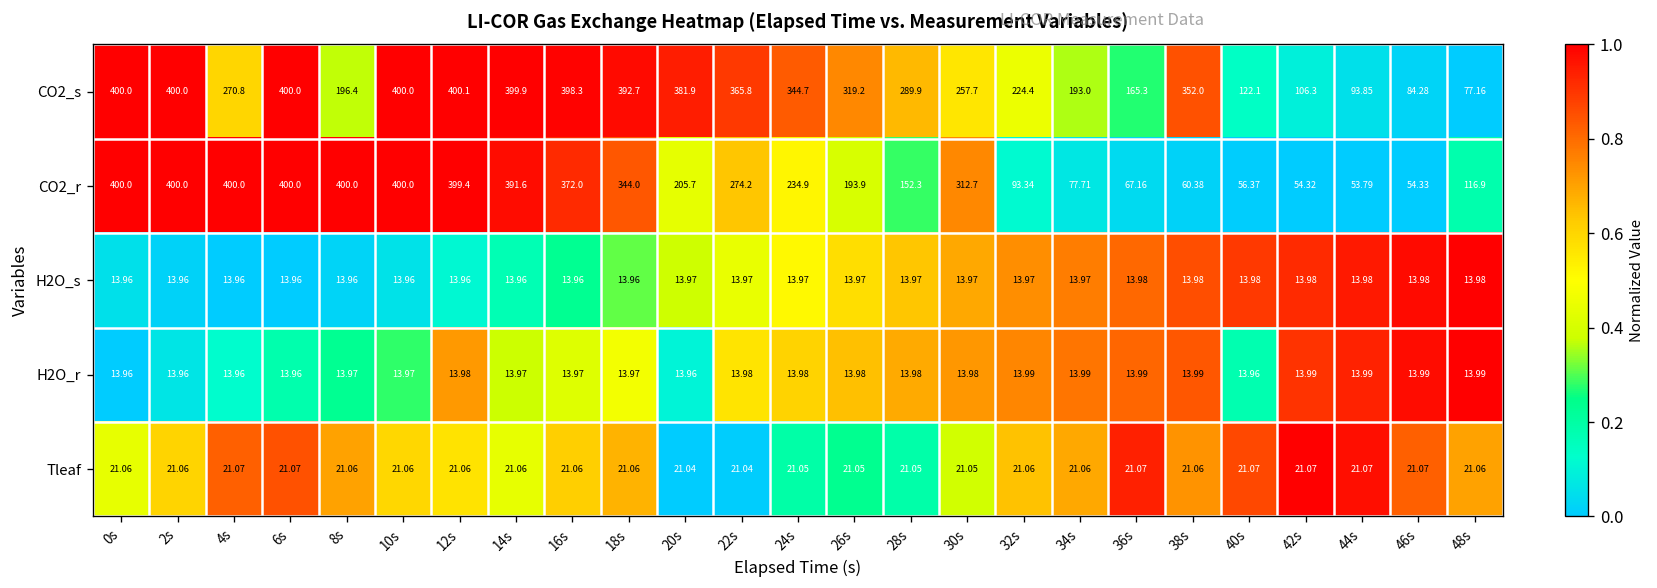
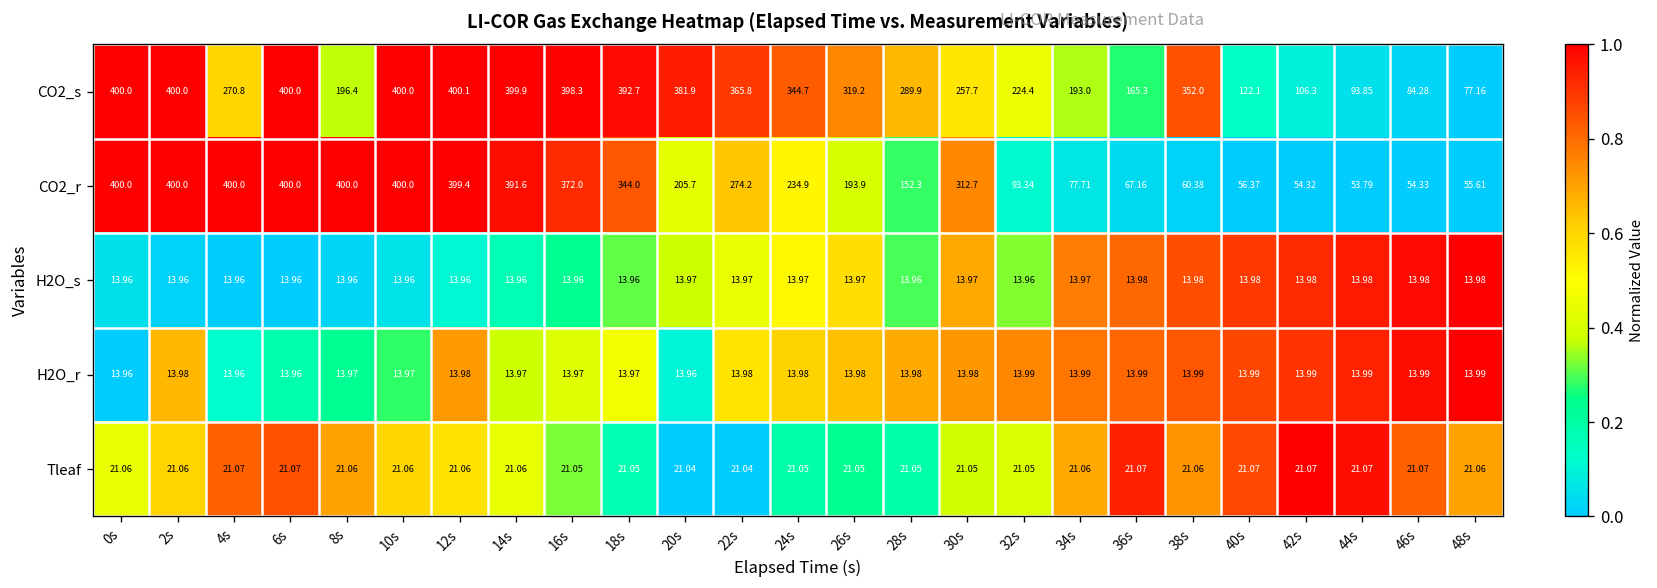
  {
    "CO2_s": {
      "0s": 400.0,
      "2s": 400.0,
      "4s": 270.8,
      "6s": 400.0,
      "8s": 196.4,
      "10s": 400.0,
      "12s": 400.1,
      "14s": 399.9,
      "16s": 398.3,
      "18s": 392.7,
      "20s": 381.9,
      "22s": 365.8,
      "24s": 344.7,
      "26s": 319.2,
      "28s": 289.9,
      "30s": 257.7,
      "32s": 224.4,
      "34s": 193.0,
      "36s": 165.3,
      "38s": 352.0,
      "40s": 122.1,
      "42s": 106.3,
      "44s": 93.85,
      "46s": 84.28,
      "48s": 77.16
    },
    "CO2_r": {
      "0s": 400.0,
      "2s": 400.0,
      "4s": 400.0,
      "6s": 400.0,
      "8s": 400.0,
      "10s": 400.0,
      "12s": 399.4,
      "14s": 391.6,
      "16s": 372.0,
      "18s": 344.0,
      "20s": 205.7,
      "22s": 274.2,
      "24s": 234.9,
      "26s": 193.9,
      "28s": 152.3,
      "30s": 312.7,
      "32s": 93.34,
      "34s": 77.71,
      "36s": 67.16,
      "38s": 60.38,
      "40s": 56.37,
      "42s": 54.32,
      "44s": 53.79,
      "46s": 54.33,
-     "48s": 116.9
+     "48s": 55.61
    },
    "H2O_s": {
      "0s": 13.96,
      "2s": 13.96,
      "4s": 13.96,
      "6s": 13.96,
      "8s": 13.96,
      "10s": 13.96,
      "12s": 13.96,
      "14s": 13.96,
      "16s": 13.96,
      "18s": 13.96,
      "20s": 13.97,
      "22s": 13.97,
      "24s": 13.97,
      "26s": 13.97,
-     "28s": 13.97,
+     "28s": 13.96,
      "30s": 13.97,
-     "32s": 13.97,
+     "32s": 13.96,
      "34s": 13.97,
      "36s": 13.98,
      "38s": 13.98,
      "40s": 13.98,
      "42s": 13.98,
      "44s": 13.98,
      "46s": 13.98,
      "48s": 13.98
    },
    "H2O_r": {
      "0s": 13.96,
-     "2s": 13.96,
+     "2s": 13.98,
      "4s": 13.96,
      "6s": 13.96,
      "8s": 13.97,
      "10s": 13.97,
      "12s": 13.98,
      "14s": 13.97,
      "16s": 13.97,
      "18s": 13.97,
      "20s": 13.96,
      "22s": 13.98,
      "24s": 13.98,
      "26s": 13.98,
      "28s": 13.98,
      "30s": 13.98,
      "32s": 13.99,
      "34s": 13.99,
      "36s": 13.99,
      "38s": 13.99,
-     "40s": 13.96,
+     "40s": 13.99,
      "42s": 13.99,
      "44s": 13.99,
      "46s": 13.99,
      "48s": 13.99
    },
    "Tleaf": {
      "0s": 21.06,
      "2s": 21.06,
      "4s": 21.07,
      "6s": 21.07,
      "8s": 21.06,
      "10s": 21.06,
      "12s": 21.06,
      "14s": 21.06,
-     "16s": 21.06,
-     "18s": 21.06,
+     "16s": 21.05,
+     "18s": 21.05,
      "20s": 21.04,
      "22s": 21.04,
      "24s": 21.05,
      "26s": 21.05,
      "28s": 21.05,
      "30s": 21.05,
-     "32s": 21.06,
+     "32s": 21.05,
      "34s": 21.06,
      "36s": 21.07,
      "38s": 21.06,
      "40s": 21.07,
      "42s": 21.07,
      "44s": 21.07,
      "46s": 21.07,
      "48s": 21.06
    }
  }
